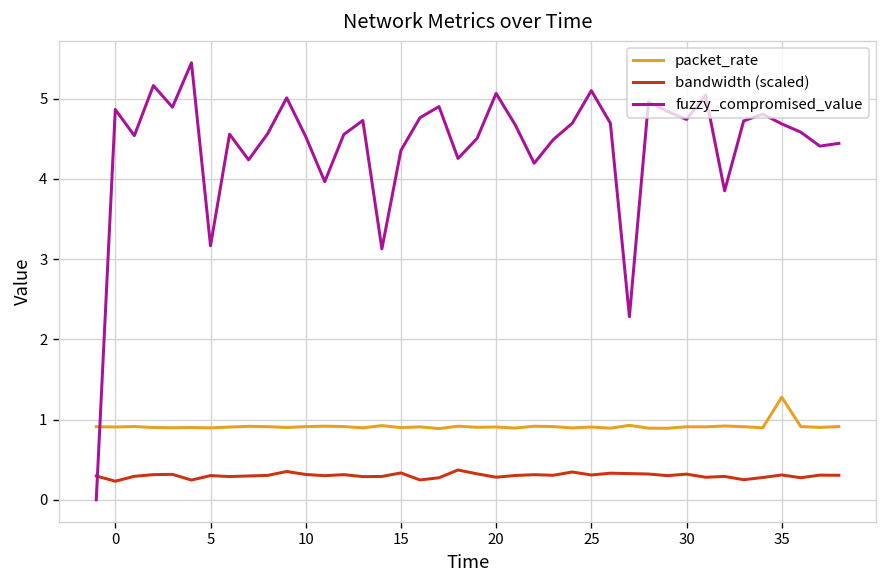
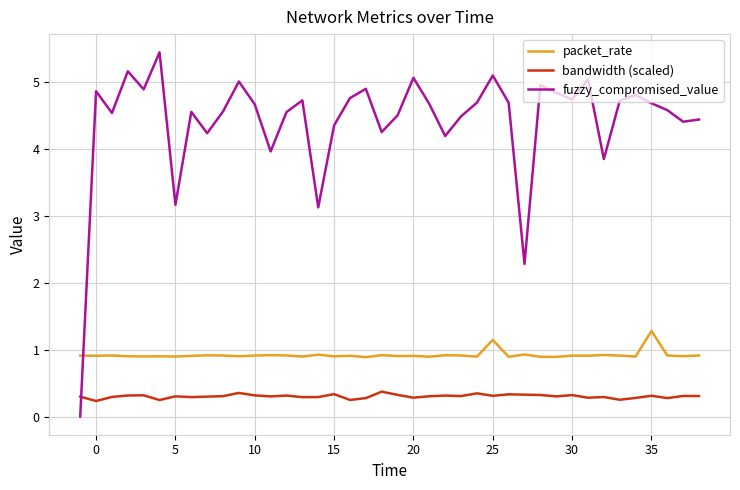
  {
    "packet_rate": {
      "0": 0.9,
      "5": 0.9,
      "10": 0.9,
      "15": 0.9,
      "20": 0.9,
-     "25": 0.9,
+     "25": 1.1,
      "30": 0.9,
      "35": 1.3
    },
    "bandwidth (scaled)": {
      "0": 0.2,
      "5": 0.3,
      "10": 0.3,
      "15": 0.3,
      "20": 0.3,
      "25": 0.3,
      "30": 0.3,
      "35": 0.3
    },
    "fuzzy_compromised_value": {
      "0": 4.9,
      "5": 3.2,
-     "10": 4.5,
+     "10": 4.7,
      "15": 4.4,
      "20": 5.1,
      "25": 5.1,
      "35": 4.7
    }
  }
